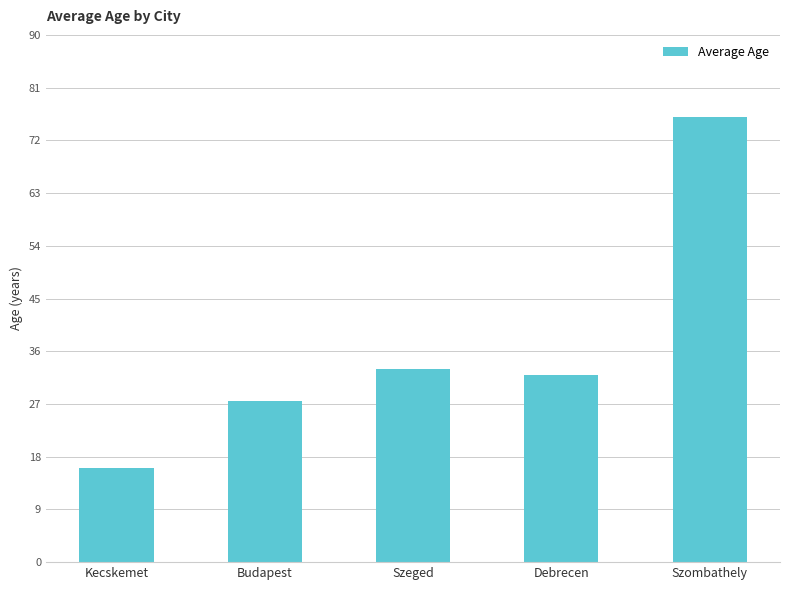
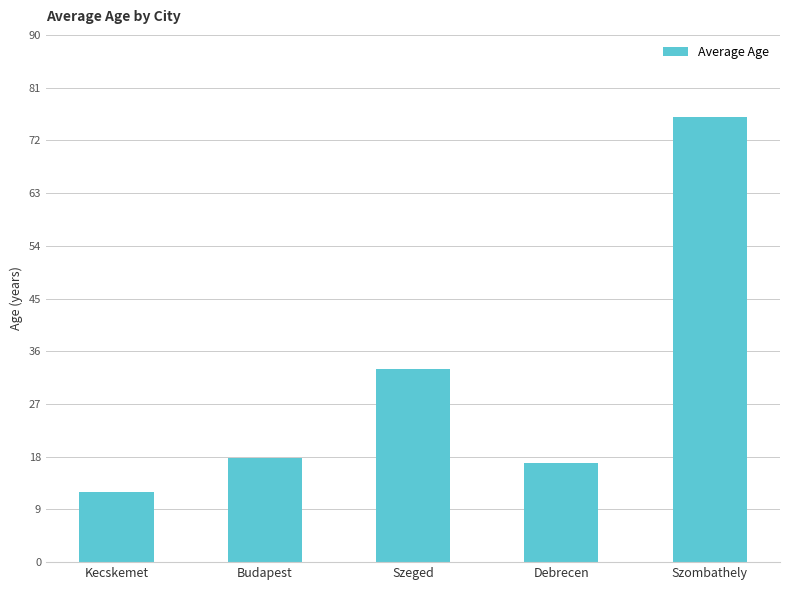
  {
-   "Kecskemet": 16,
-   "Budapest": 28,
+   "Kecskemet": 12,
+   "Budapest": 18,
    "Szeged": 33,
-   "Debrecen": 32,
+   "Debrecen": 17,
    "Szombathely": 76
  }
